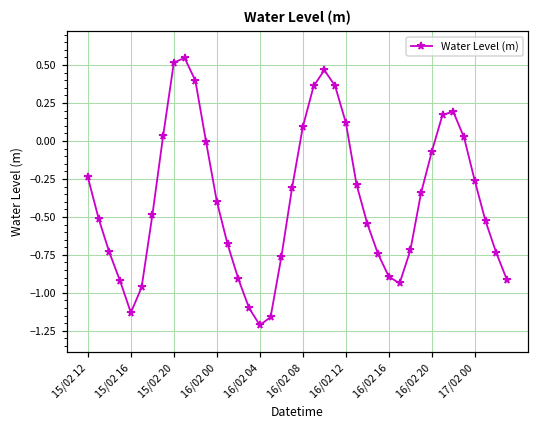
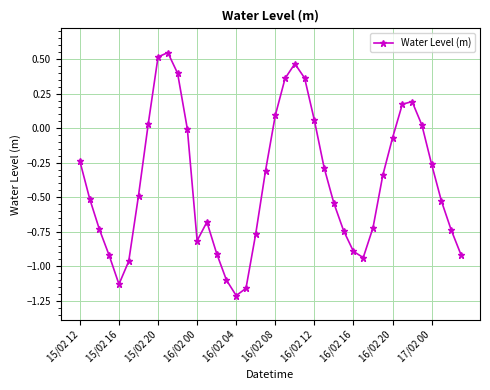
  {
    "15/02 12": -0.24,
    "15/02 16": -1.13,
    "15/02 20": 0.52,
-   "16/02 00": -0.40,
+   "16/02 00": -0.81,
    "16/02 04": -1.21,
    "16/02 08": 0.09,
-   "16/02 12": 0.12,
+   "16/02 12": 0.06,
    "16/02 16": -0.89,
    "16/02 20": -0.07,
    "17/02 00": -0.26
  }
